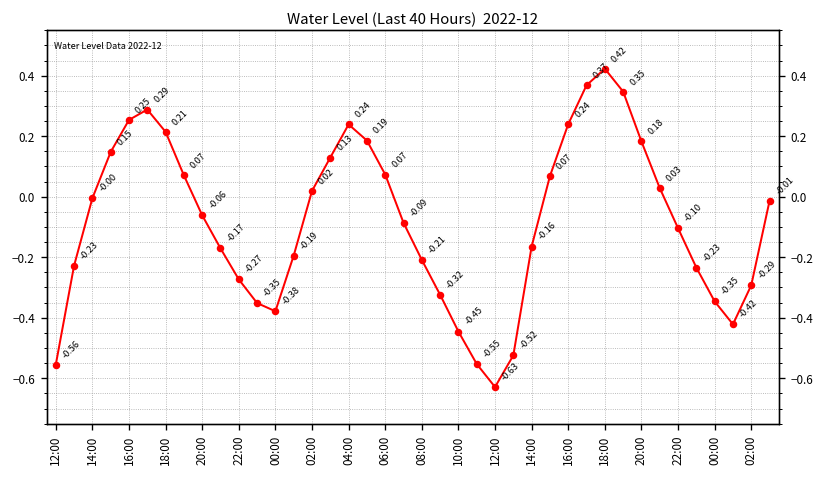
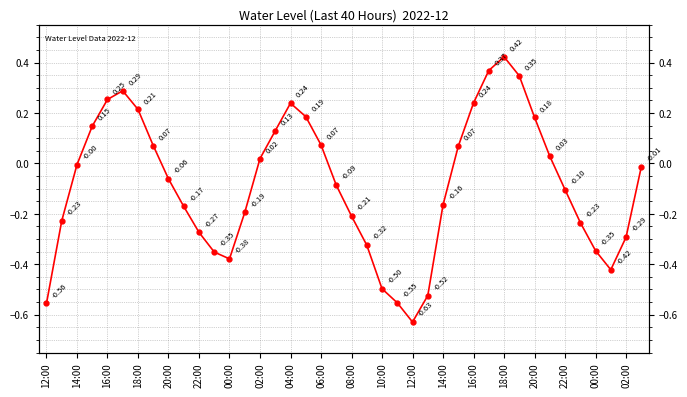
  {
    "04:00": 0.24,
    "06:00": 0.07,
    "08:00": -0.21,
-   "10:00": -0.45
+   "10:00": -0.50
  }
